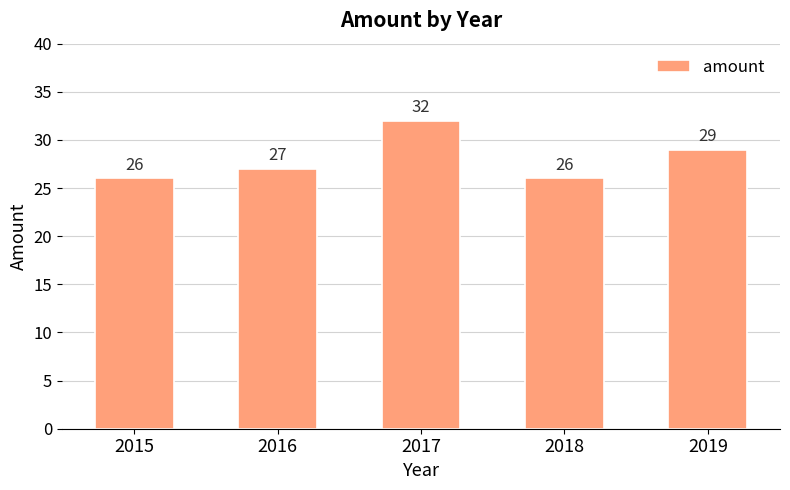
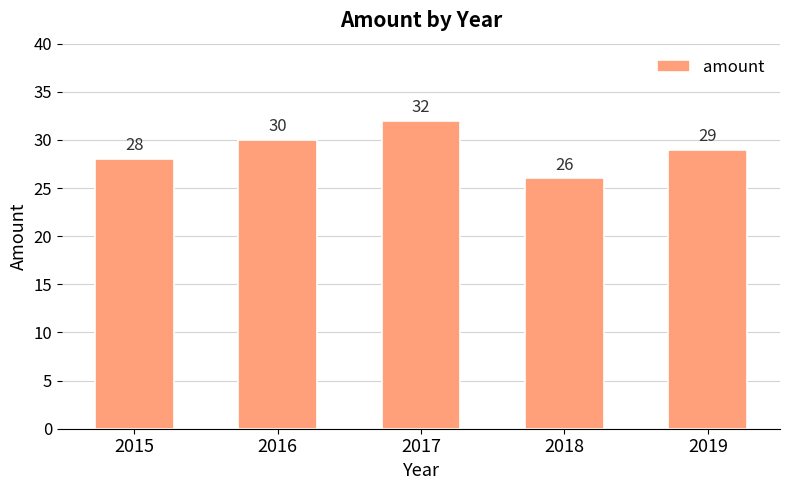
  {
-   "2015": 26,
-   "2016": 27,
+   "2015": 28,
+   "2016": 30,
    "2017": 32,
    "2018": 26,
    "2019": 29
  }
